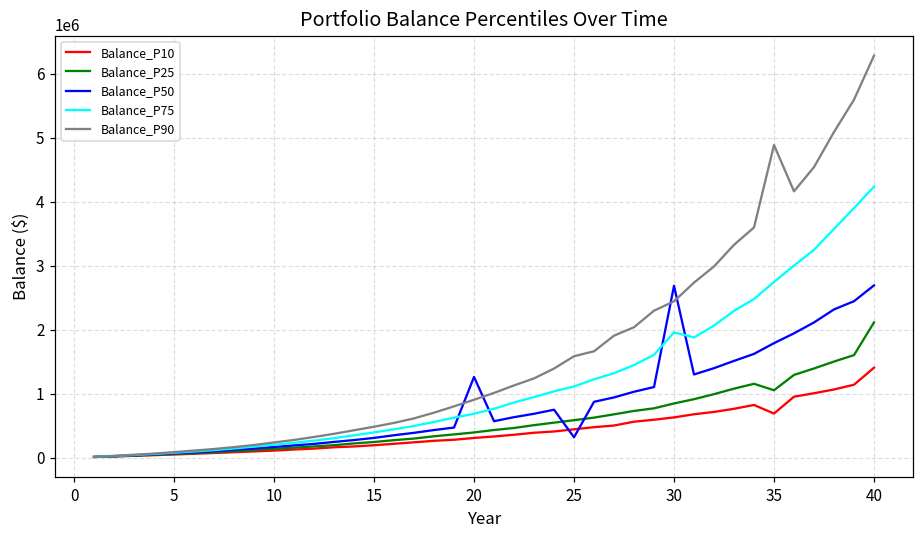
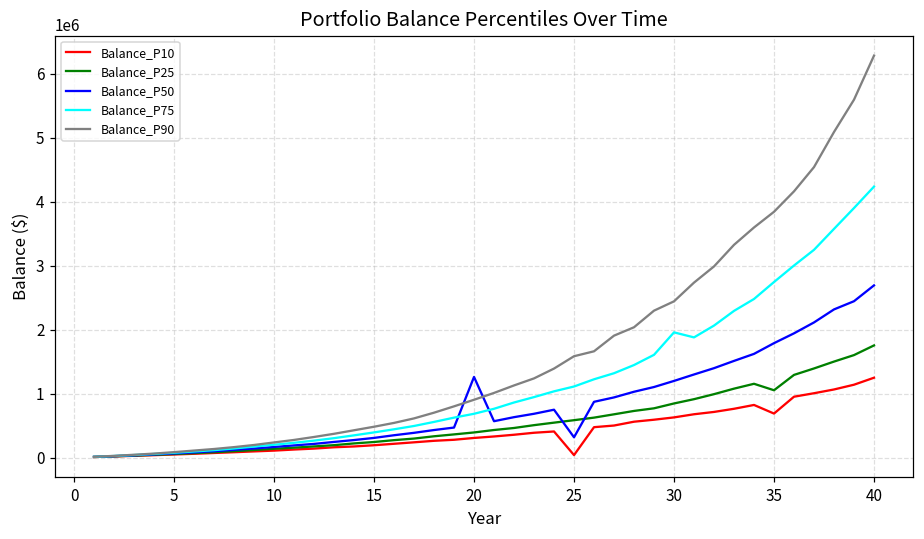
  {
    "Balance_P10": {
      "15": 200000,
      "20": 300000,
-     "25": 400000,
+     "25": 0,
      "30": 600000,
      "35": 700000,
-     "40": 1400000
+     "40": 1200000
    },
    "Balance_P25": {
      "15": 200000,
      "20": 400000,
      "25": 600000,
      "30": 800000,
      "35": 1100000,
-     "40": 2100000
+     "40": 1800000
    },
    "Balance_P50": {
      "15": 300000,
      "20": 1300000,
      "25": 300000,
-     "30": 2700000,
+     "30": 1200000,
      "35": 1800000,
      "40": 2700000
    },
    "Balance_P75": {
      "15": 400000,
      "20": 700000,
      "25": 1100000,
      "30": 2000000,
      "35": 2700000,
      "40": 4200000
    },
    "Balance_P90": {
      "15": 500000,
      "20": 900000,
      "25": 1600000,
      "30": 2400000,
-     "35": 4900000,
+     "35": 3800000,
      "40": 6300000
    }
  }
